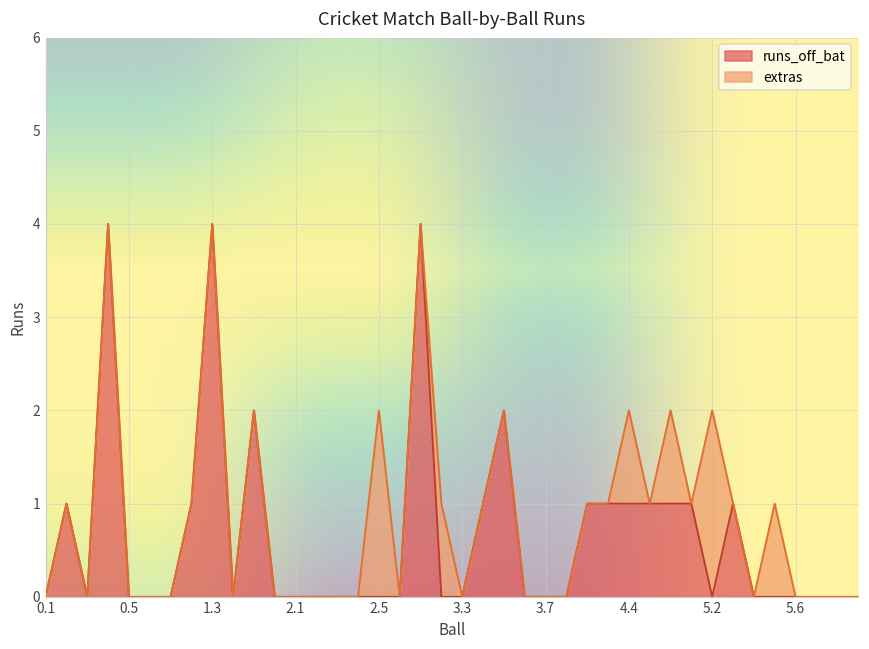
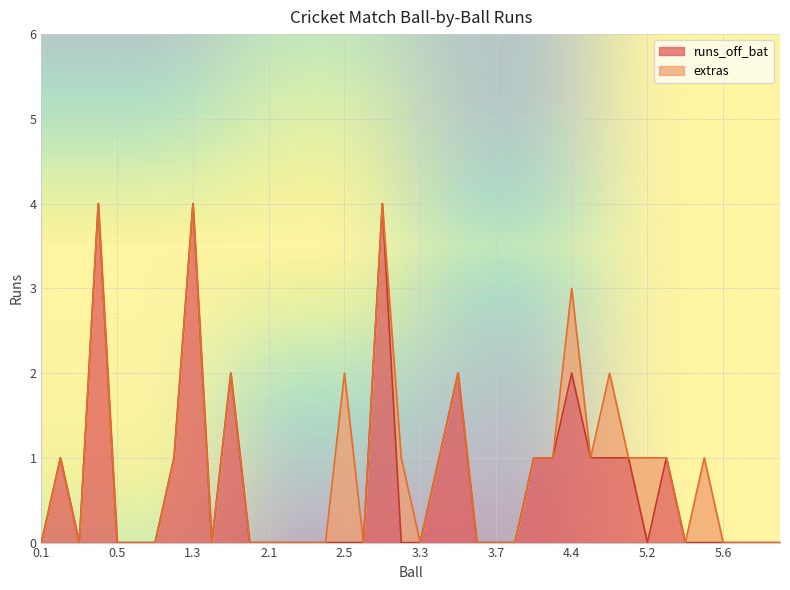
  {
    "runs_off_bat": {
      "2.5": 0,
-     "4.4": 1,
+     "4.4": 2,
      "5.2": 0
    },
    "extras": {
      "2.5": 2,
-     "5.2": 2
+     "5.2": 1
    }
  }
